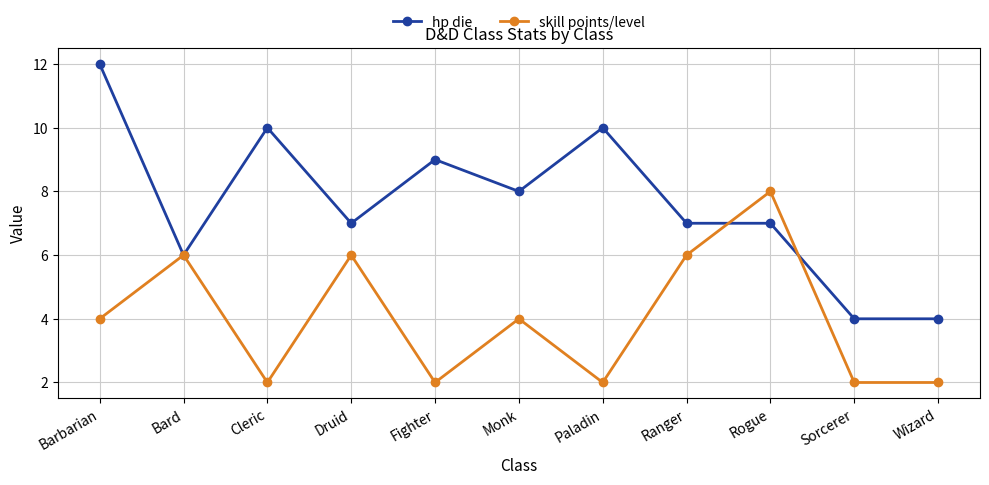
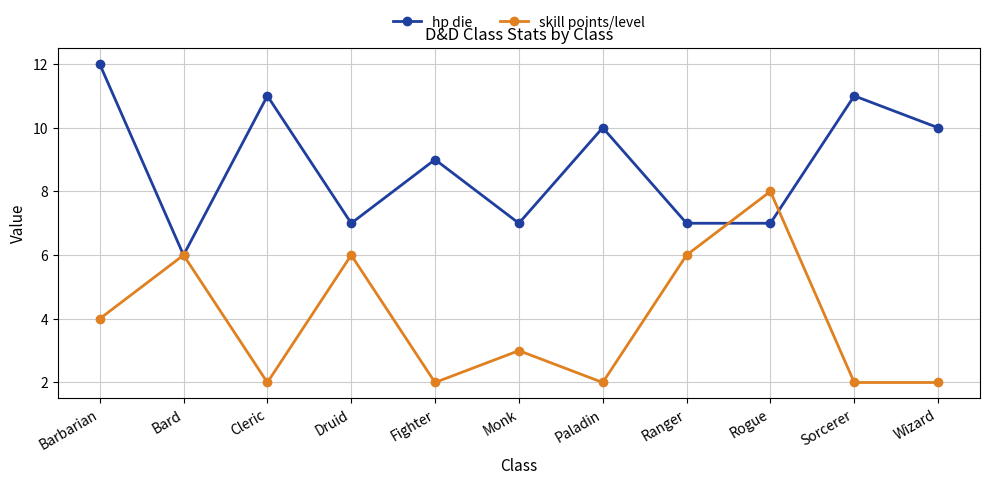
  {
    "hp die": {
      "Barbarian": 12,
-     "Cleric": 10,
+     "Cleric": 11,
      "Druid": 7,
      "Fighter": 9,
-     "Monk": 8,
+     "Monk": 7,
      "Paladin": 10,
      "Ranger": 7,
      "Rogue": 7,
-     "Sorcerer": 4,
-     "Wizard": 4
+     "Sorcerer": 11,
+     "Wizard": 10
    },
    "skill points/level": {
      "Barbarian": 4,
      "Cleric": 2,
      "Druid": 6,
      "Fighter": 2,
-     "Monk": 4,
+     "Monk": 3,
      "Paladin": 2,
      "Ranger": 6,
      "Rogue": 8,
      "Sorcerer": 2,
      "Wizard": 2
    }
  }
